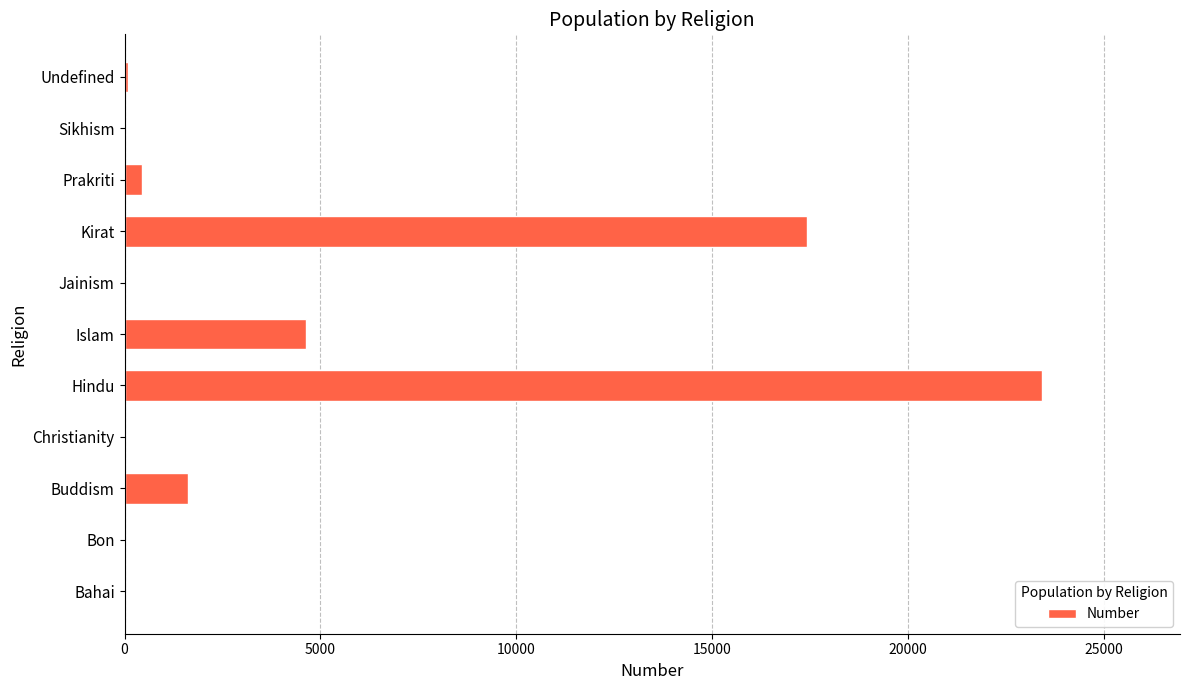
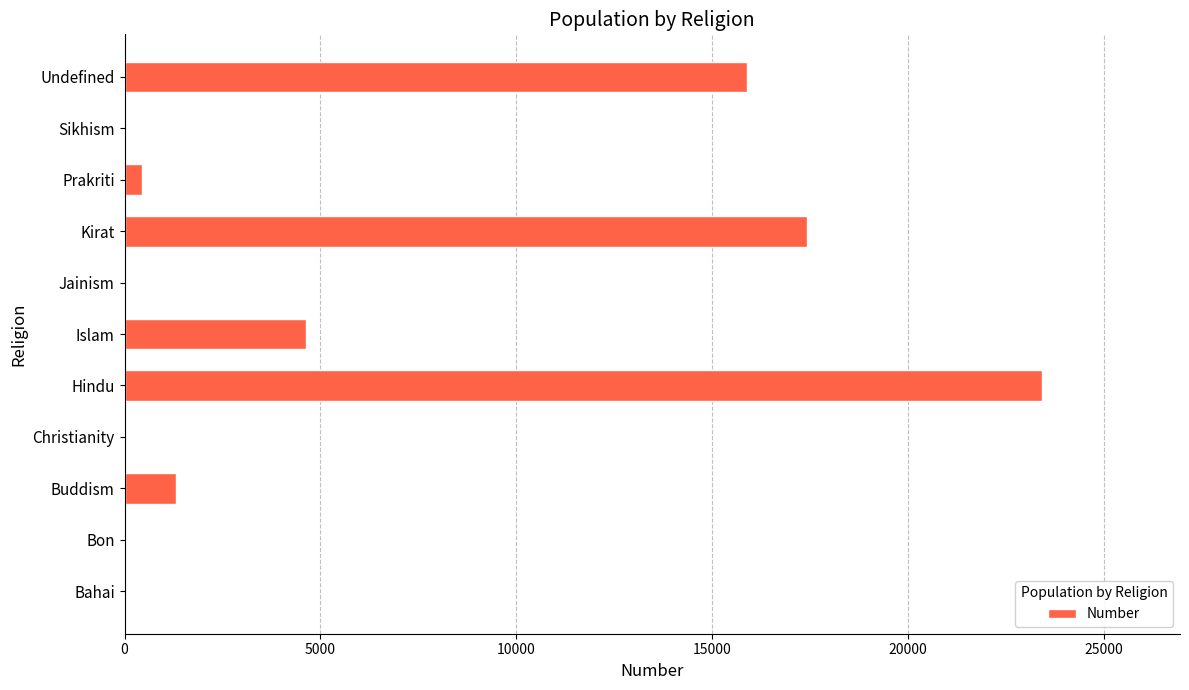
  {
-   "Undefined": 100,
+   "Undefined": 15900,
    "Sikhism": 0,
    "Prakriti": 400,
    "Kirat": 17400,
    "Jainism": 0,
    "Islam": 4600,
    "Hindu": 23400,
    "Christianity": 0,
-   "Buddism": 1600,
+   "Buddism": 1300,
    "Bon": 0,
    "Bahai": 0
  }
